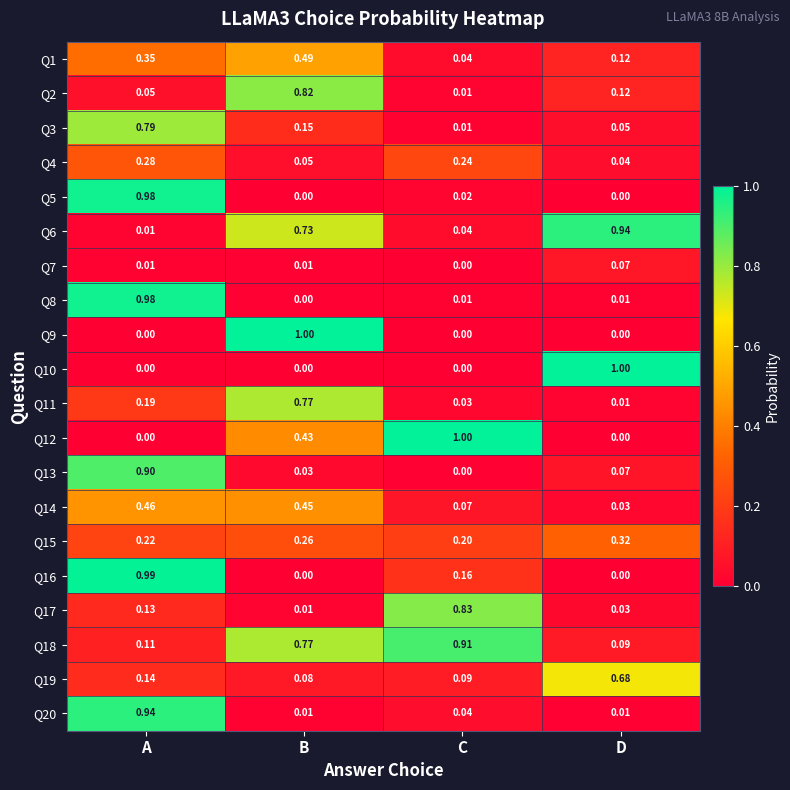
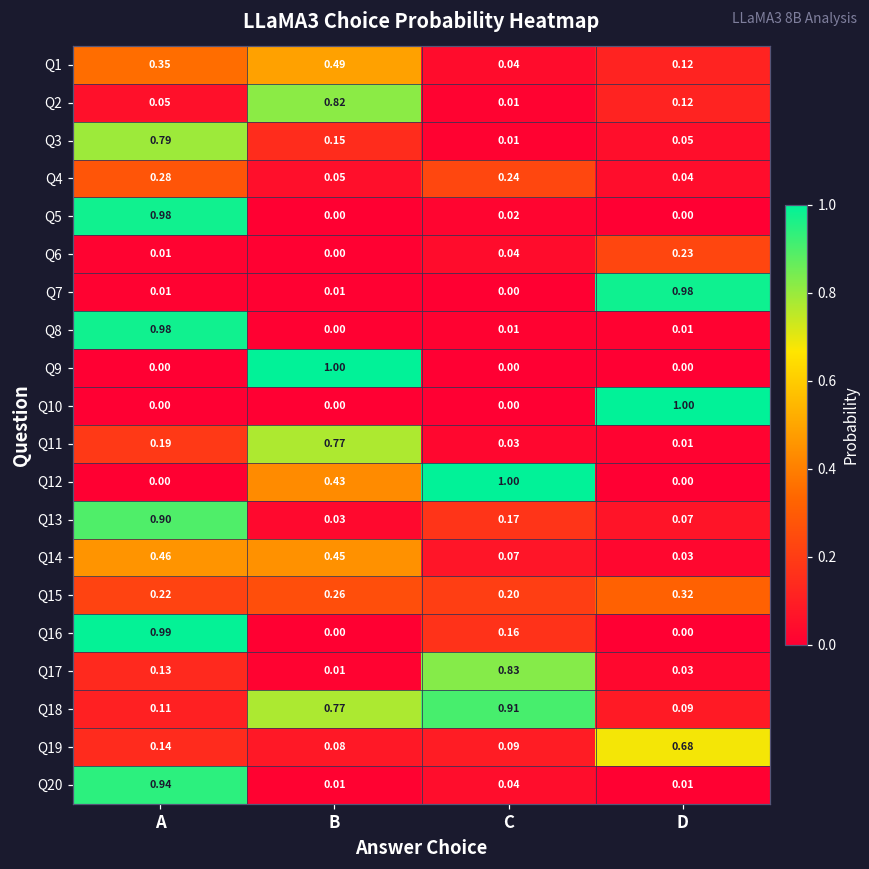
  {
    "Q1": {
      "A": 0.35,
      "B": 0.49,
      "C": 0.04,
      "D": 0.12
    },
    "Q2": {
      "A": 0.05,
      "B": 0.82,
      "C": 0.01,
      "D": 0.12
    },
    "Q3": {
      "A": 0.79,
      "B": 0.15,
      "C": 0.01,
      "D": 0.05
    },
    "Q4": {
      "A": 0.28,
      "B": 0.05,
      "C": 0.24,
      "D": 0.04
    },
    "Q5": {
      "A": 0.98,
      "B": 0.00,
      "C": 0.02,
      "D": 0.00
    },
    "Q6": {
      "A": 0.01,
-     "B": 0.73,
+     "B": 0.00,
      "C": 0.04,
-     "D": 0.94
+     "D": 0.23
    },
    "Q7": {
      "A": 0.01,
      "B": 0.01,
      "C": 0.00,
-     "D": 0.07
+     "D": 0.98
    },
    "Q8": {
      "A": 0.98,
      "B": 0.00,
      "C": 0.01,
      "D": 0.01
    },
    "Q9": {
      "A": 0.00,
      "B": 1.00,
      "C": 0.00,
      "D": 0.00
    },
    "Q10": {
      "A": 0.00,
      "B": 0.00,
      "C": 0.00,
      "D": 1.00
    },
    "Q11": {
      "A": 0.19,
      "B": 0.77,
      "C": 0.03,
      "D": 0.01
    },
    "Q12": {
      "A": 0.00,
      "B": 0.43,
      "C": 1.00,
      "D": 0.00
    },
    "Q13": {
      "A": 0.90,
      "B": 0.03,
-     "C": 0.00,
+     "C": 0.17,
      "D": 0.07
    },
    "Q14": {
      "A": 0.46,
      "B": 0.45,
      "C": 0.07,
      "D": 0.03
    },
    "Q15": {
      "A": 0.22,
      "B": 0.26,
      "C": 0.20,
      "D": 0.32
    },
    "Q16": {
      "A": 0.99,
      "B": 0.00,
      "C": 0.16,
      "D": 0.00
    },
    "Q17": {
      "A": 0.13,
      "B": 0.01,
      "C": 0.83,
      "D": 0.03
    },
    "Q18": {
      "A": 0.11,
      "B": 0.77,
      "C": 0.91,
      "D": 0.09
    },
    "Q19": {
      "A": 0.14,
      "B": 0.08,
      "C": 0.09,
      "D": 0.68
    },
    "Q20": {
      "A": 0.94,
      "B": 0.01,
      "C": 0.04,
      "D": 0.01
    }
  }
